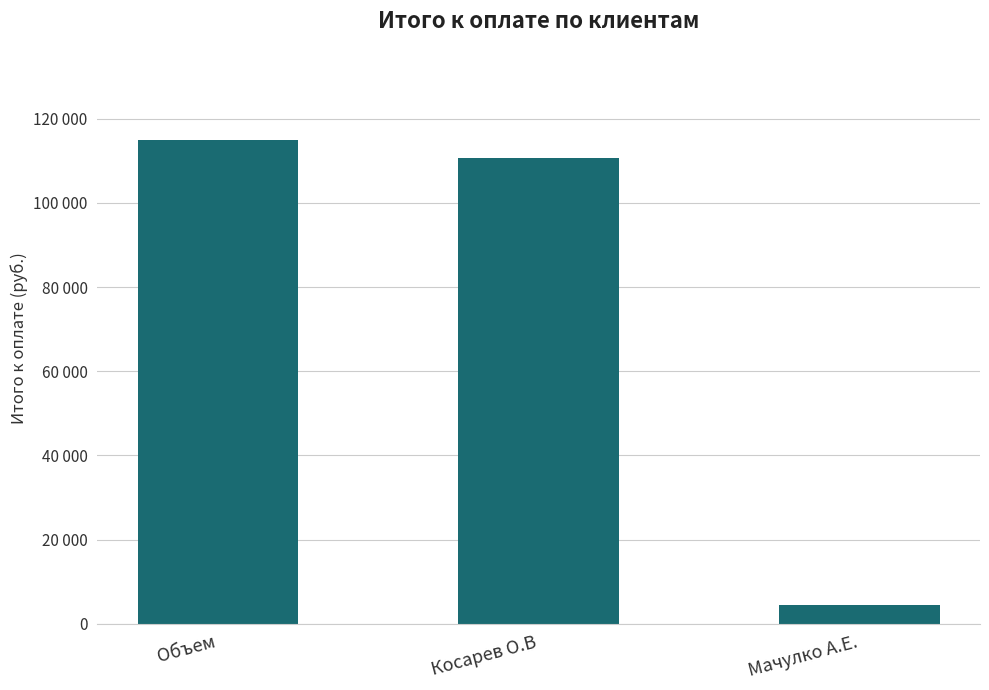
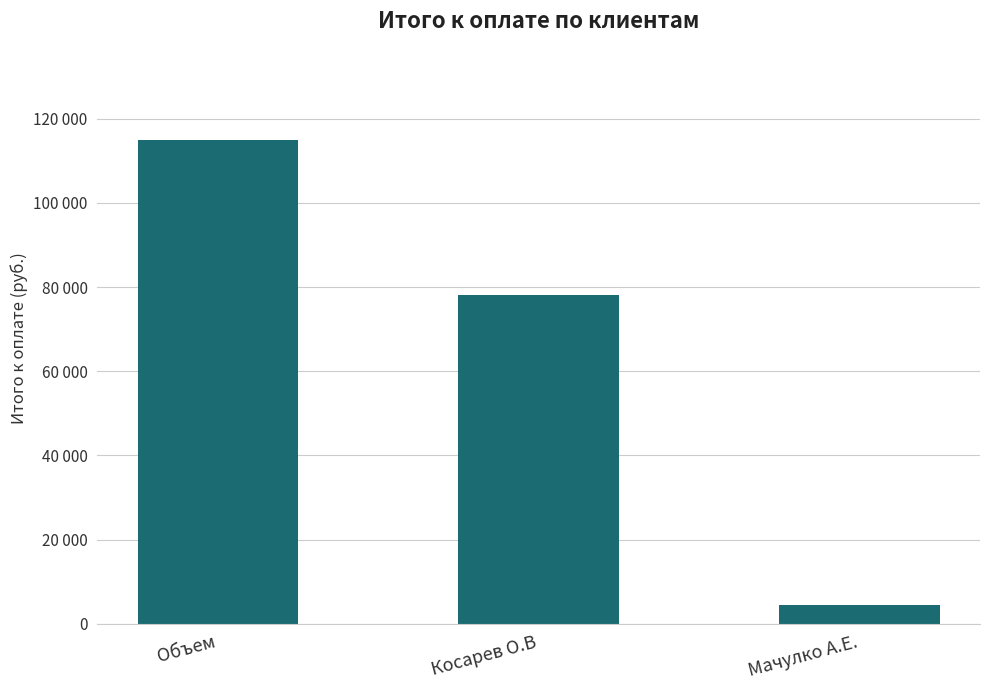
  {
    "Объем": 115000,
-   "Косарев О.В": 111000,
+   "Косарев О.В": 78000,
    "Мачулко А.Е.": 4000
  }
